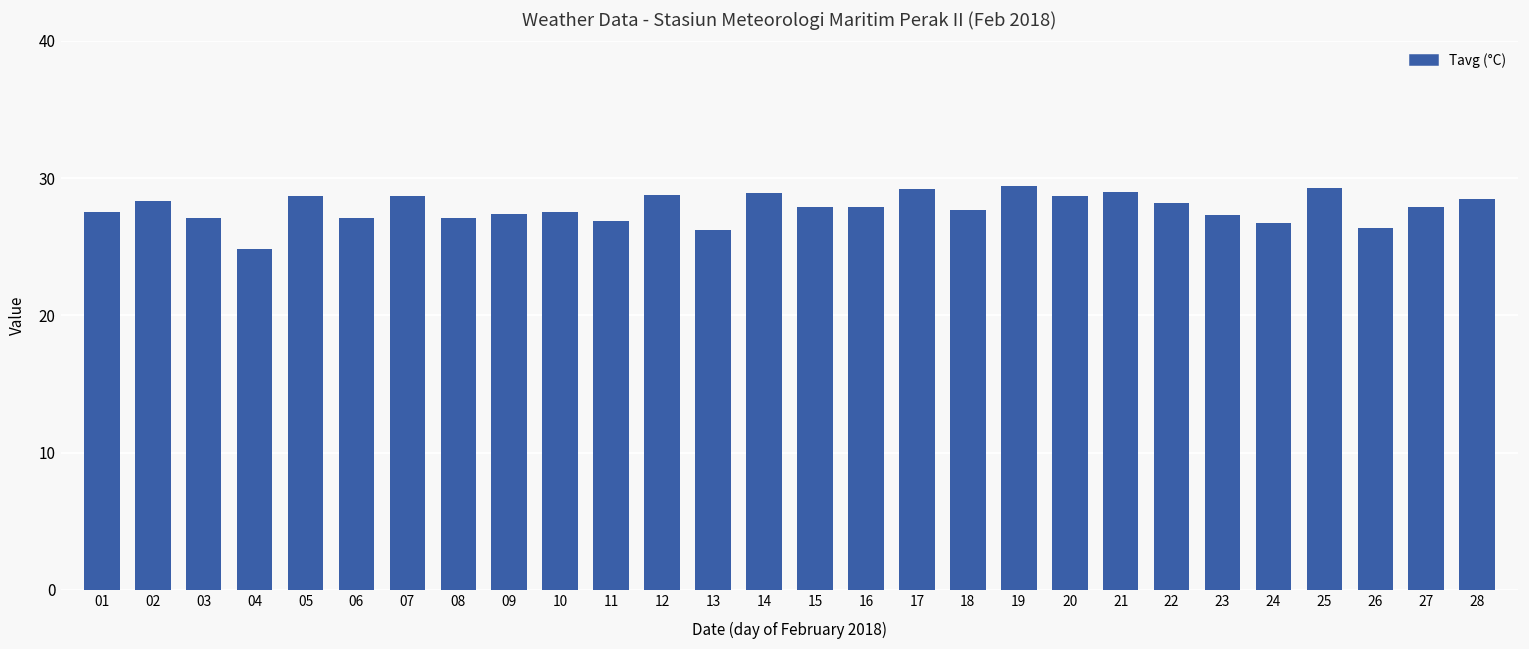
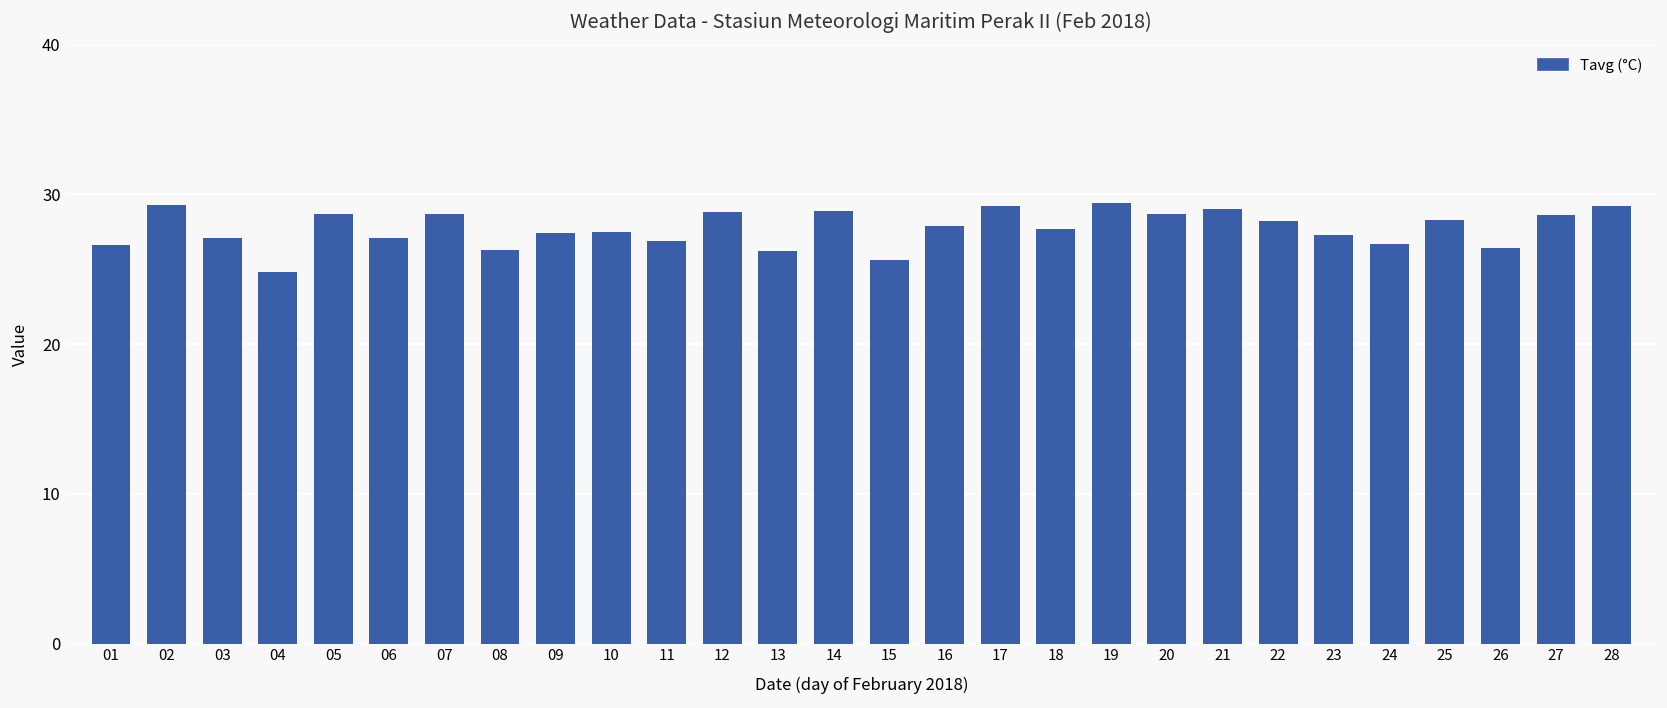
  {
-   "01": 27.5,
-   "02": 28.3,
+   "01": 26.6,
+   "02": 29.3,
    "03": 27.1,
    "04": 24.8,
    "05": 28.7,
    "06": 27.1,
    "07": 28.7,
-   "08": 27.1,
+   "08": 26.3,
    "09": 27.4,
    "10": 27.5,
    "11": 26.9,
    "12": 28.8,
    "13": 26.2,
    "14": 28.9,
-   "15": 27.9,
+   "15": 25.6,
    "16": 27.9,
    "17": 29.2,
    "18": 27.7,
    "19": 29.4,
    "20": 28.7,
    "21": 29.0,
    "22": 28.2,
    "23": 27.3,
    "24": 26.7,
-   "25": 29.3,
+   "25": 28.3,
    "26": 26.4,
-   "27": 27.9,
-   "28": 28.5
+   "27": 28.6,
+   "28": 29.2
  }
